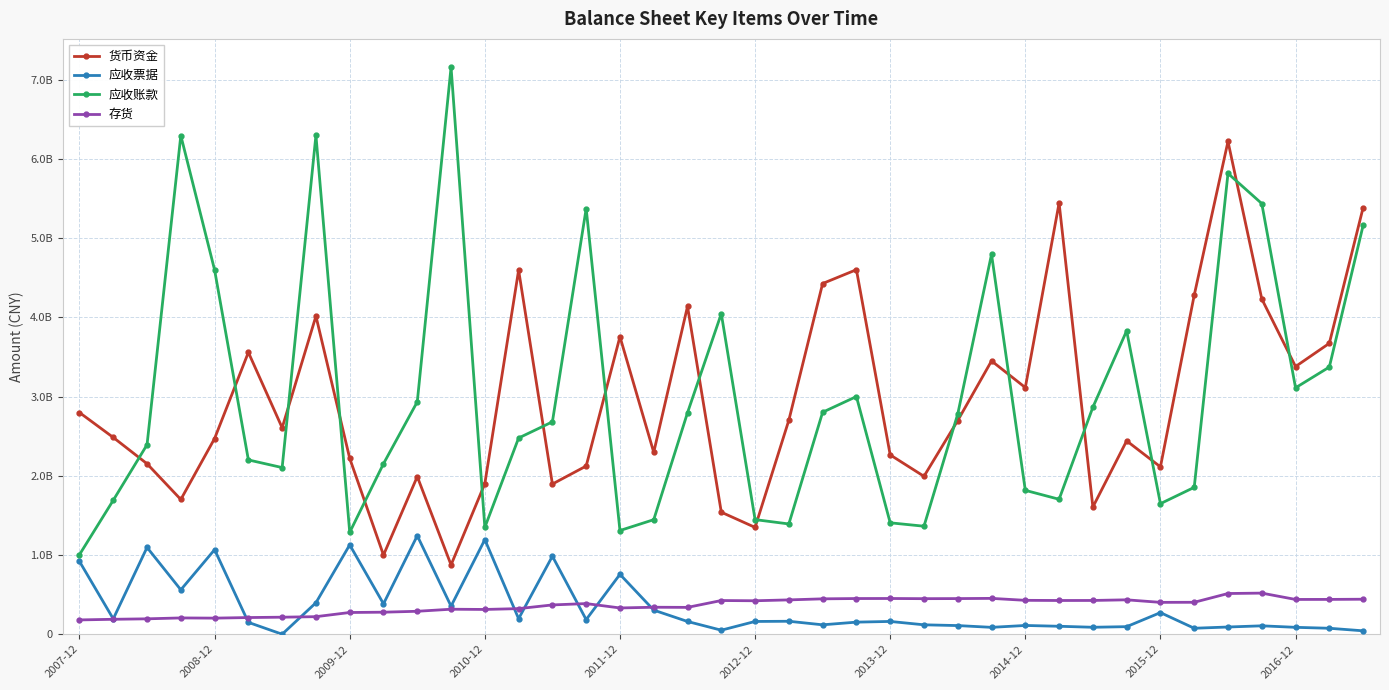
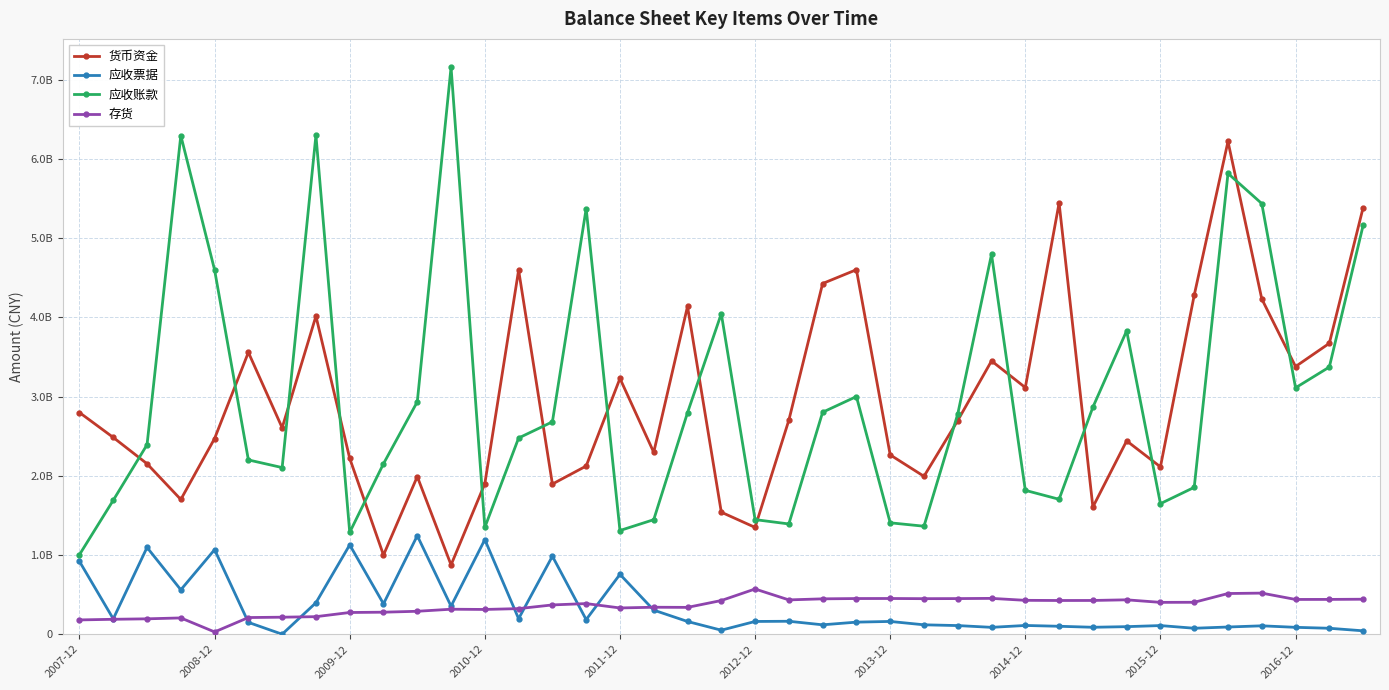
  {
    "货币资金": {
      "2007-12": 2800000000,
      "2008-12": 2500000000,
      "2009-12": 2200000000,
      "2010-12": 1900000000,
-     "2011-12": 3800000000,
+     "2011-12": 3200000000,
      "2012-12": 1300000000,
      "2013-12": 2300000000,
      "2014-12": 3100000000,
      "2015-12": 2100000000,
      "2016-12": 3400000000
    },
    "应收票据": {
      "2007-12": 900000000,
      "2008-12": 1100000000,
      "2009-12": 1100000000,
      "2010-12": 1200000000,
      "2011-12": 800000000,
      "2012-12": 200000000,
      "2013-12": 200000000,
      "2014-12": 100000000,
-     "2015-12": 300000000,
+     "2015-12": 100000000,
      "2016-12": 100000000
    },
    "应收账款": {
      "2007-12": 1000000000,
      "2008-12": 4600000000,
      "2009-12": 1300000000,
      "2010-12": 1300000000,
      "2011-12": 1300000000,
      "2012-12": 1400000000,
      "2013-12": 1400000000,
      "2014-12": 1800000000,
      "2015-12": 1600000000,
      "2016-12": 3100000000
    },
    "存货": {
      "2007-12": 200000000,
-     "2008-12": 200000000,
+     "2008-12": 0,
      "2009-12": 300000000,
      "2010-12": 300000000,
      "2011-12": 300000000,
-     "2012-12": 400000000,
+     "2012-12": 600000000,
      "2013-12": 500000000,
      "2014-12": 400000000,
      "2015-12": 400000000,
      "2016-12": 400000000
    }
  }
